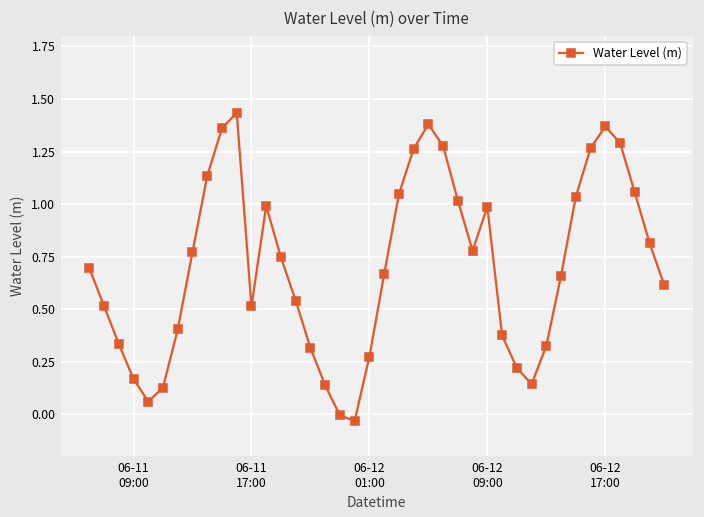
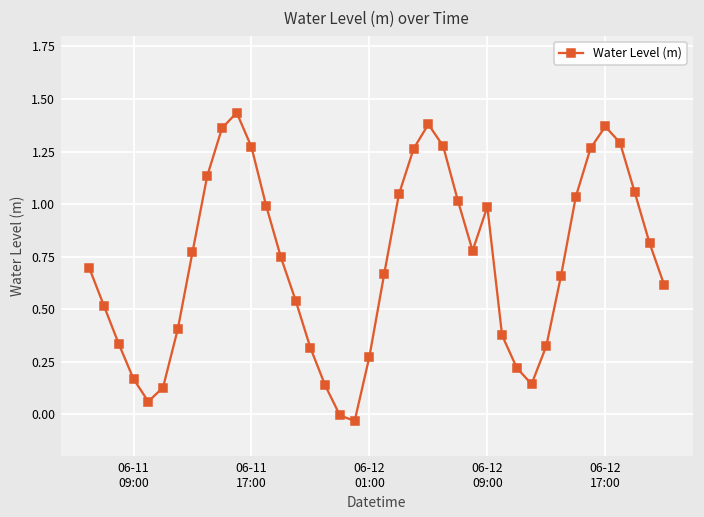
  {
    "06-11 09:00": 0.17,
-   "06-11 17:00": 0.51,
+   "06-11 17:00": 1.27,
    "06-12 01:00": 0.27,
    "06-12 09:00": 0.99,
    "06-12 17:00": 1.37
  }
